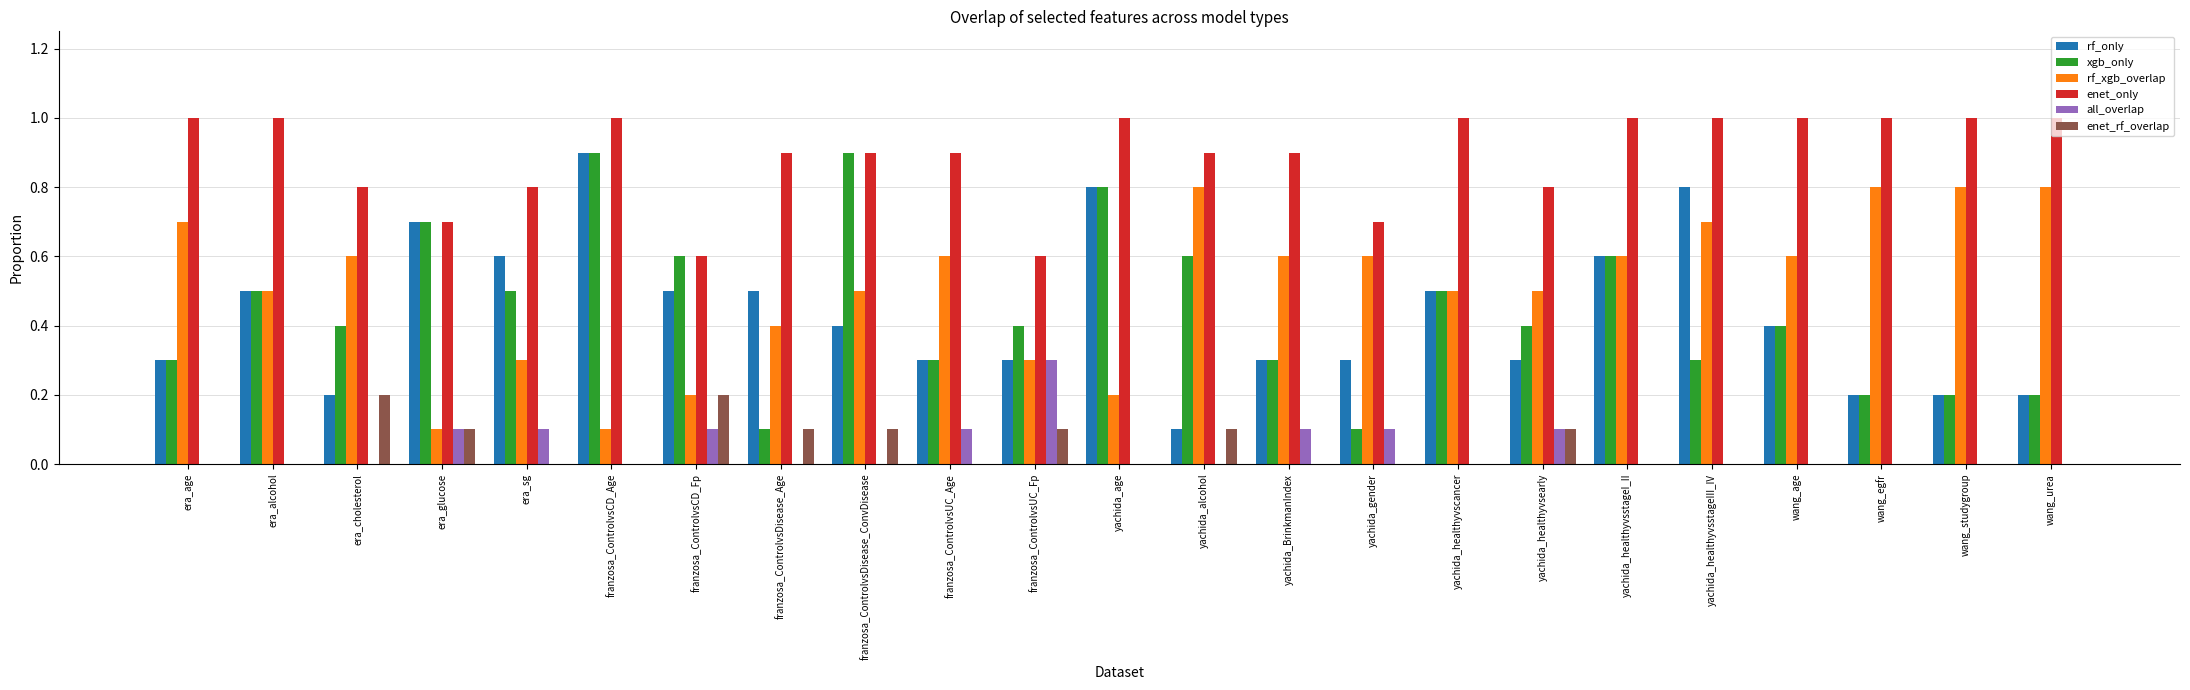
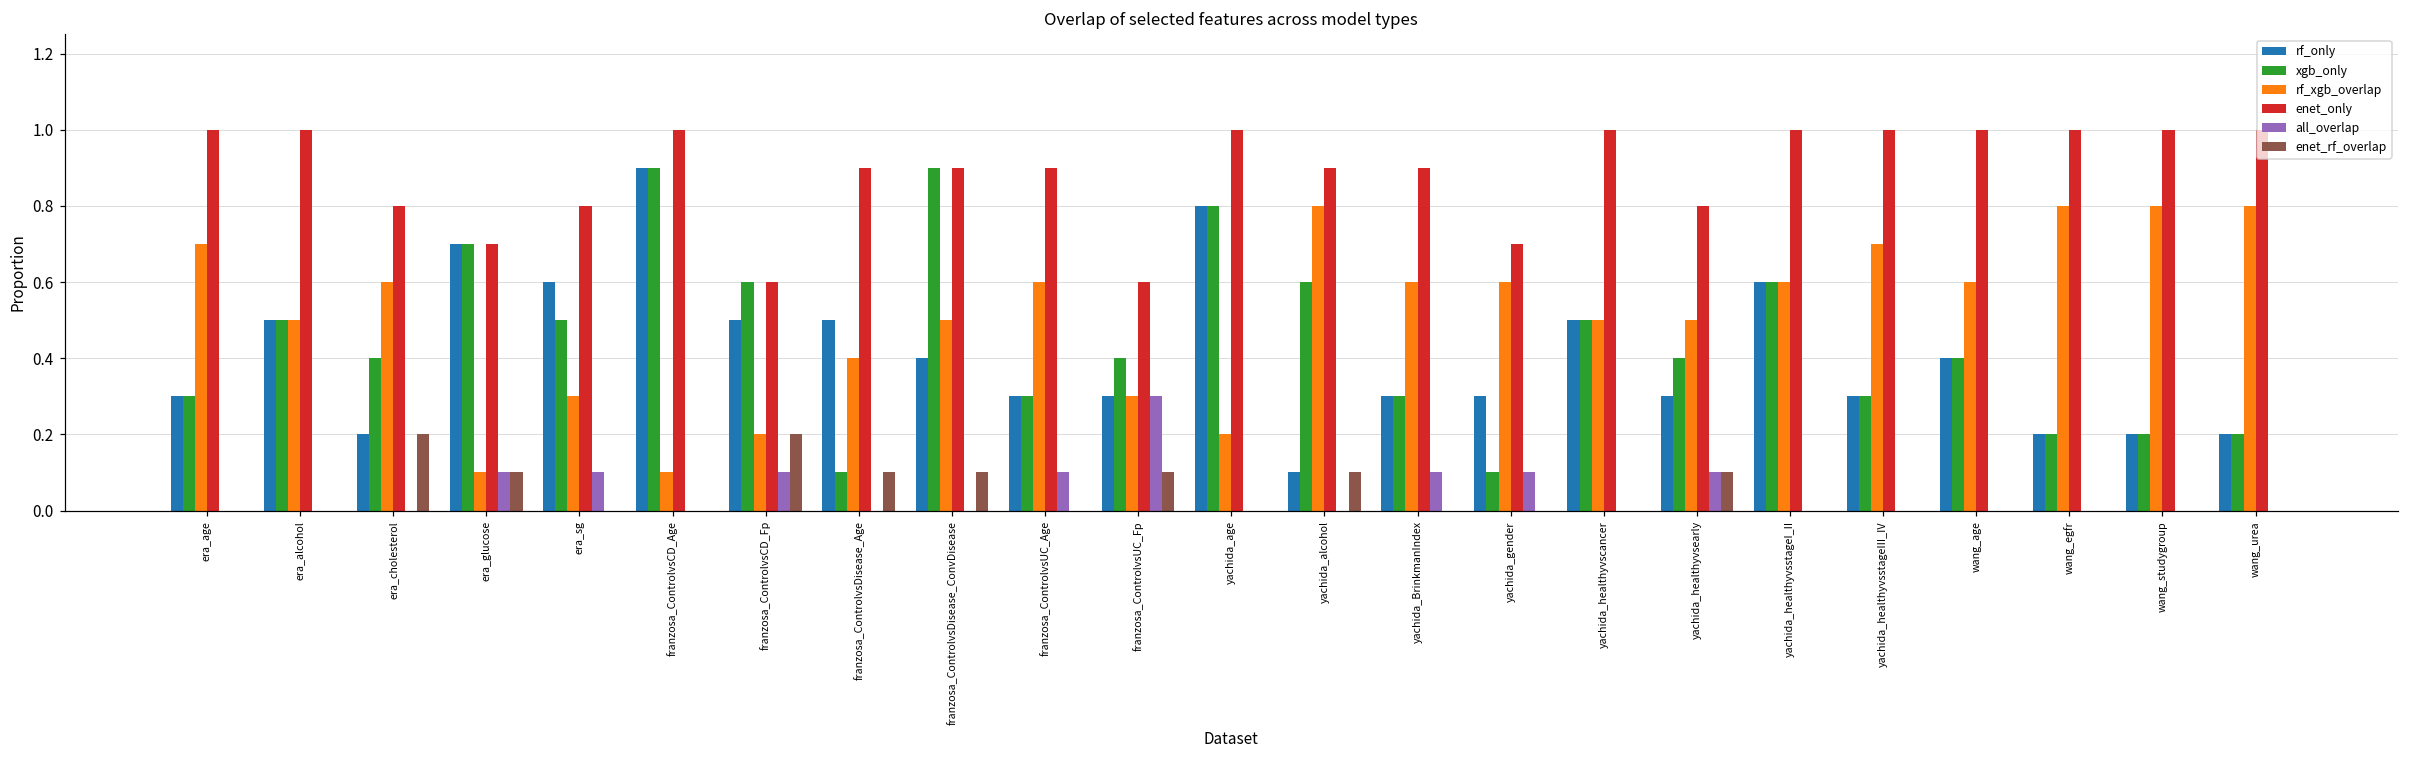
  {
    "rf_only": {
      "era_age": 0.3,
      "era_alcohol": 0.5,
      "era_cholesterol": 0.2,
      "era_glucose": 0.7,
      "era_sg": 0.6,
      "franzosa_ControlvsCD_Age": 0.9,
      "franzosa_ControlvsCD_Fp": 0.5,
      "franzosa_ControlvsDisease_Age": 0.5,
      "franzosa_ControlvsDisease_ConvDisease": 0.4,
      "franzosa_ControlvsUC_Age": 0.3,
      "franzosa_ControlvsUC_Fp": 0.3,
      "yachida_age": 0.8,
      "yachida_alcohol": 0.1,
      "yachida_BrinkmanIndex": 0.3,
      "yachida_gender": 0.3,
      "yachida_healthyvscancer": 0.5,
      "yachida_healthyvsearly": 0.3,
      "yachida_healthyvsstageI_II": 0.6,
-     "yachida_healthyvsstageIII_IV": 0.8,
+     "yachida_healthyvsstageIII_IV": 0.3,
      "wang_age": 0.4,
      "wang_egfr": 0.2,
      "wang_studygroup": 0.2,
      "wang_urea": 0.2
    },
    "xgb_only": {
      "era_age": 0.3,
      "era_alcohol": 0.5,
      "era_cholesterol": 0.4,
      "era_glucose": 0.7,
      "era_sg": 0.5,
      "franzosa_ControlvsCD_Age": 0.9,
      "franzosa_ControlvsCD_Fp": 0.6,
      "franzosa_ControlvsDisease_Age": 0.1,
      "franzosa_ControlvsDisease_ConvDisease": 0.9,
      "franzosa_ControlvsUC_Age": 0.3,
      "franzosa_ControlvsUC_Fp": 0.4,
      "yachida_age": 0.8,
      "yachida_alcohol": 0.6,
      "yachida_BrinkmanIndex": 0.3,
      "yachida_gender": 0.1,
      "yachida_healthyvscancer": 0.5,
      "yachida_healthyvsearly": 0.4,
      "yachida_healthyvsstageI_II": 0.6,
      "yachida_healthyvsstageIII_IV": 0.3,
      "wang_age": 0.4,
      "wang_egfr": 0.2,
      "wang_studygroup": 0.2,
      "wang_urea": 0.2
    },
    "rf_xgb_overlap": {
      "era_age": 0.7,
      "era_alcohol": 0.5,
      "era_cholesterol": 0.6,
      "era_glucose": 0.1,
      "era_sg": 0.3,
      "franzosa_ControlvsCD_Age": 0.1,
      "franzosa_ControlvsCD_Fp": 0.2,
      "franzosa_ControlvsDisease_Age": 0.4,
      "franzosa_ControlvsDisease_ConvDisease": 0.5,
      "franzosa_ControlvsUC_Age": 0.6,
      "franzosa_ControlvsUC_Fp": 0.3,
      "yachida_age": 0.2,
      "yachida_alcohol": 0.8,
      "yachida_BrinkmanIndex": 0.6,
      "yachida_gender": 0.6,
      "yachida_healthyvscancer": 0.5,
      "yachida_healthyvsearly": 0.5,
      "yachida_healthyvsstageI_II": 0.6,
      "yachida_healthyvsstageIII_IV": 0.7,
      "wang_age": 0.6,
      "wang_egfr": 0.8,
      "wang_studygroup": 0.8,
      "wang_urea": 0.8
    },
    "enet_only": {
      "era_age": 1.0,
      "era_alcohol": 1.0,
      "era_cholesterol": 0.8,
      "era_glucose": 0.7,
      "era_sg": 0.8,
      "franzosa_ControlvsCD_Age": 1.0,
      "franzosa_ControlvsCD_Fp": 0.6,
      "franzosa_ControlvsDisease_Age": 0.9,
      "franzosa_ControlvsDisease_ConvDisease": 0.9,
      "franzosa_ControlvsUC_Age": 0.9,
      "franzosa_ControlvsUC_Fp": 0.6,
      "yachida_age": 1.0,
      "yachida_alcohol": 0.9,
      "yachida_BrinkmanIndex": 0.9,
      "yachida_gender": 0.7,
      "yachida_healthyvscancer": 1.0,
      "yachida_healthyvsearly": 0.8,
      "yachida_healthyvsstageI_II": 1.0,
      "yachida_healthyvsstageIII_IV": 1.0,
      "wang_age": 1.0,
      "wang_egfr": 1.0,
      "wang_studygroup": 1.0
    },
    "all_overlap": {
      "era_age": 0.0,
      "era_alcohol": 0.0,
      "era_cholesterol": 0.0,
      "era_glucose": 0.1,
      "era_sg": 0.1,
      "franzosa_ControlvsCD_Age": 0.0,
      "franzosa_ControlvsCD_Fp": 0.1,
      "franzosa_ControlvsDisease_Age": 0.0,
      "franzosa_ControlvsDisease_ConvDisease": 0.0,
      "franzosa_ControlvsUC_Age": 0.1,
      "franzosa_ControlvsUC_Fp": 0.3,
      "yachida_age": 0.0,
      "yachida_alcohol": 0.0,
      "yachida_BrinkmanIndex": 0.1,
      "yachida_gender": 0.1,
      "yachida_healthyvscancer": 0.0,
      "yachida_healthyvsearly": 0.1,
      "yachida_healthyvsstageI_II": 0.0,
      "yachida_healthyvsstageIII_IV": 0.0,
      "wang_age": 0.0,
      "wang_egfr": 0.0,
      "wang_studygroup": 0.0,
      "wang_urea": 0.0
    },
    "enet_rf_overlap": {
      "era_age": 0.0,
      "era_alcohol": 0.0,
      "era_cholesterol": 0.2,
      "era_glucose": 0.1,
      "era_sg": 0.0,
      "franzosa_ControlvsCD_Age": 0.0,
      "franzosa_ControlvsCD_Fp": 0.2,
      "franzosa_ControlvsDisease_Age": 0.1,
      "franzosa_ControlvsDisease_ConvDisease": 0.1,
      "franzosa_ControlvsUC_Age": 0.0,
      "franzosa_ControlvsUC_Fp": 0.1,
      "yachida_age": 0.0,
      "yachida_alcohol": 0.1,
      "yachida_BrinkmanIndex": 0.0,
      "yachida_gender": 0.0,
      "yachida_healthyvscancer": 0.0,
      "yachida_healthyvsearly": 0.1,
      "yachida_healthyvsstageI_II": 0.0,
      "yachida_healthyvsstageIII_IV": 0.0,
      "wang_age": 0.0,
      "wang_egfr": 0.0,
      "wang_studygroup": 0.0,
      "wang_urea": 0.0
    }
  }
